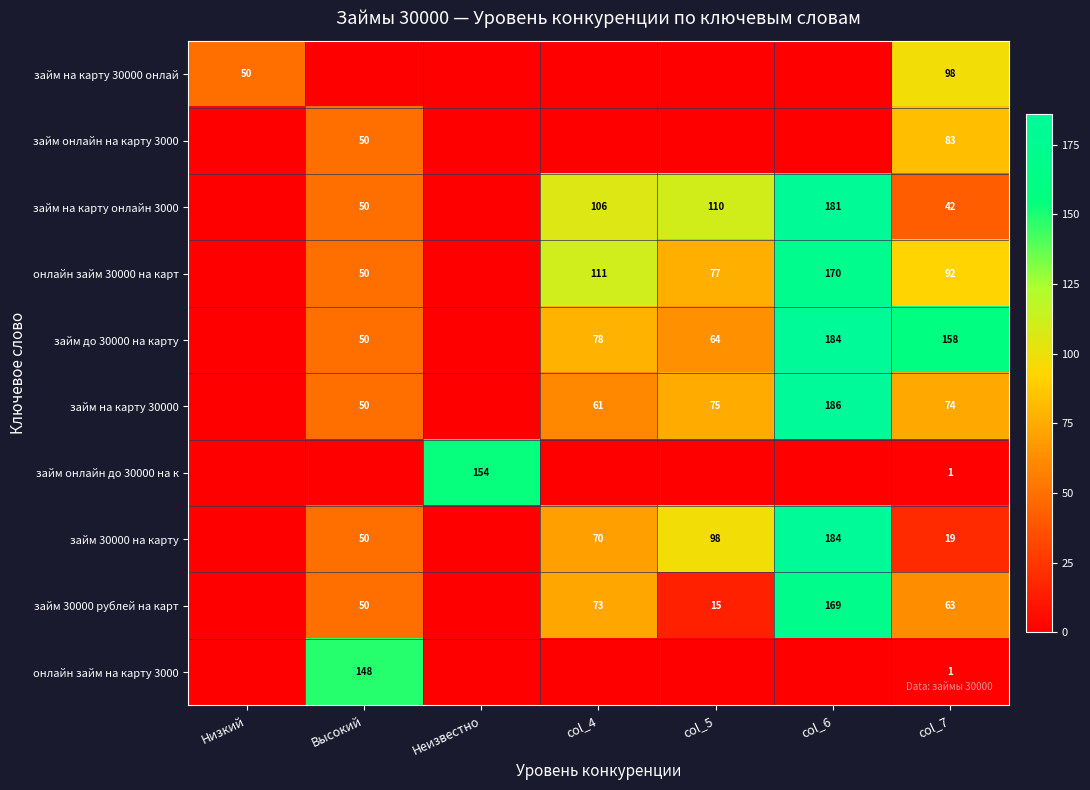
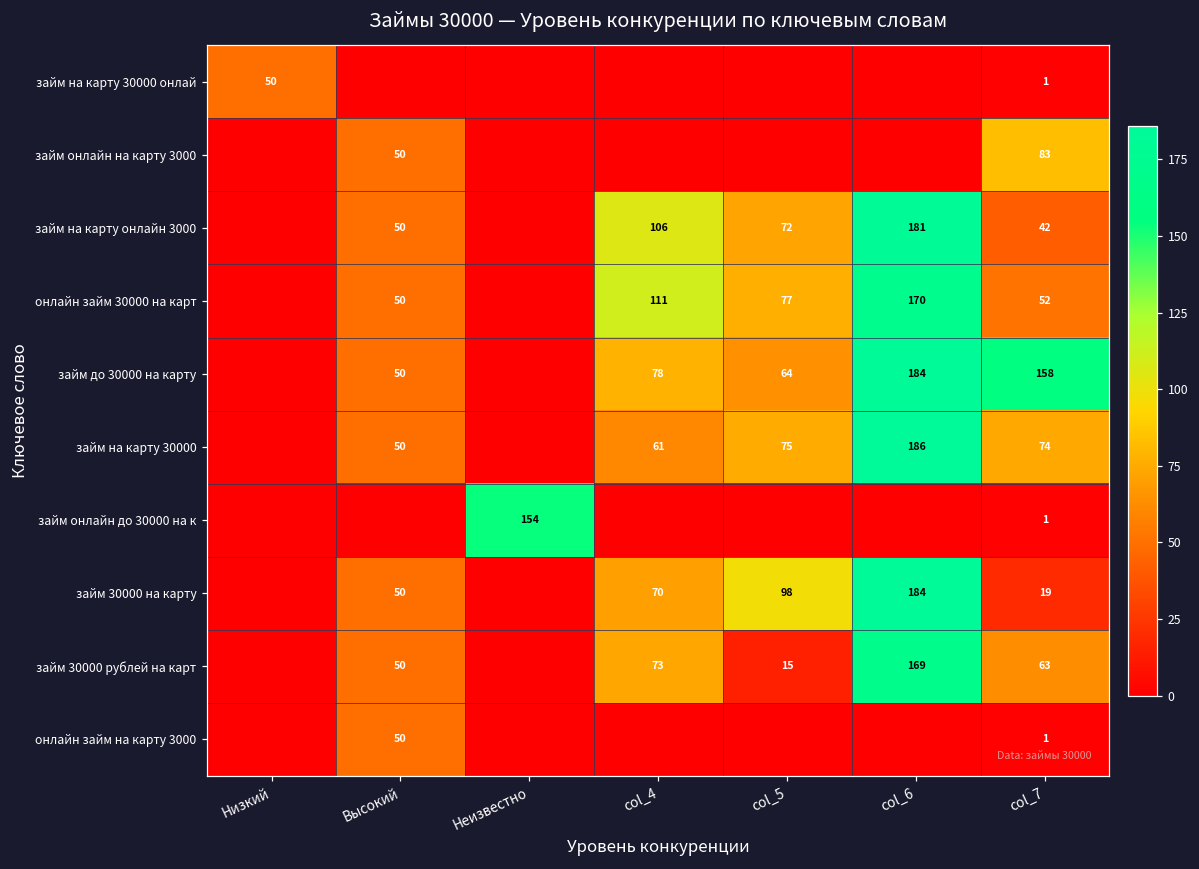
  {
    "займ на карту 30000 онлай": {
      "Низкий": 50,
-     "col_7": 98
+     "col_7": 1
    },
    "займ онлайн на карту 3000": {
      "Высокий": 50,
      "col_7": 83
    },
    "займ на карту онлайн 3000": {
      "Высокий": 50,
      "col_4": 106,
-     "col_5": 110,
+     "col_5": 72,
      "col_6": 181,
      "col_7": 42
    },
    "онлайн займ 30000 на карт": {
      "Высокий": 50,
      "col_4": 111,
      "col_5": 77,
      "col_6": 170,
-     "col_7": 92
+     "col_7": 52
    },
    "займ до 30000 на карту": {
      "Высокий": 50,
      "col_4": 78,
      "col_5": 64,
      "col_6": 184,
      "col_7": 158
    },
    "займ на карту 30000": {
      "Высокий": 50,
      "col_4": 61,
      "col_5": 75,
      "col_6": 186,
      "col_7": 74
    },
    "займ онлайн до 30000 на к": {
      "Неизвестно": 154,
      "col_7": 1
    },
    "займ 30000 на карту": {
      "Высокий": 50,
      "col_4": 70,
      "col_5": 98,
      "col_6": 184,
      "col_7": 19
    },
    "займ 30000 рублей на карт": {
      "Высокий": 50,
      "col_4": 73,
      "col_5": 15,
      "col_6": 169,
      "col_7": 63
    },
    "онлайн займ на карту 3000": {
-     "Высокий": 148
+     "Высокий": 50
    }
  }
